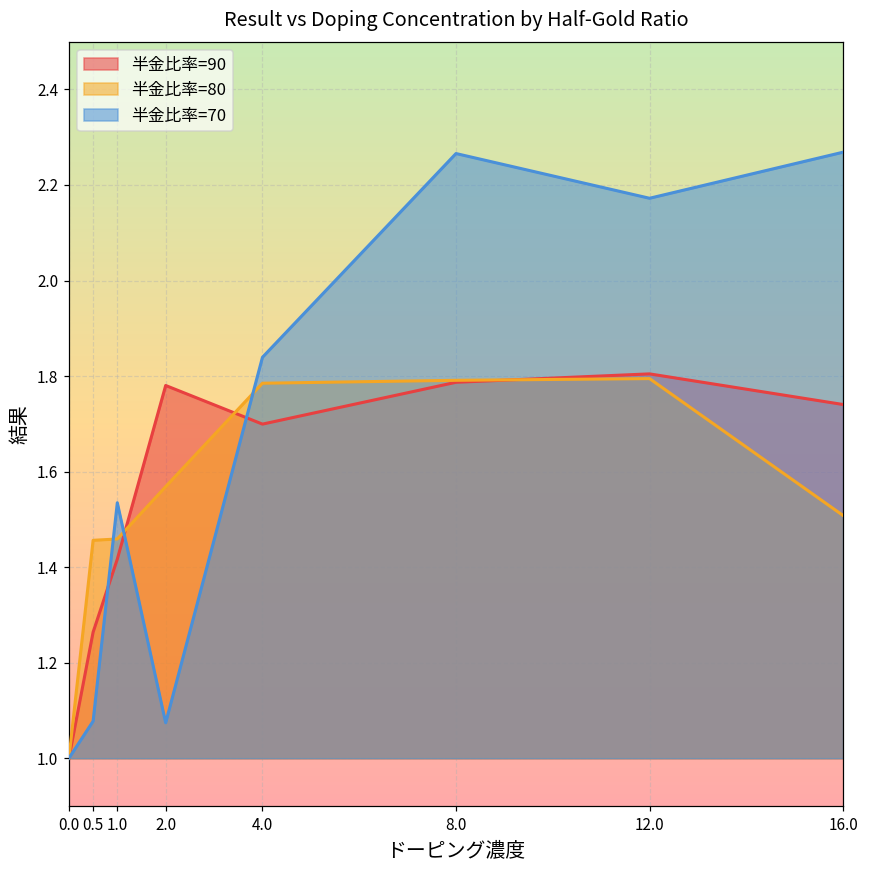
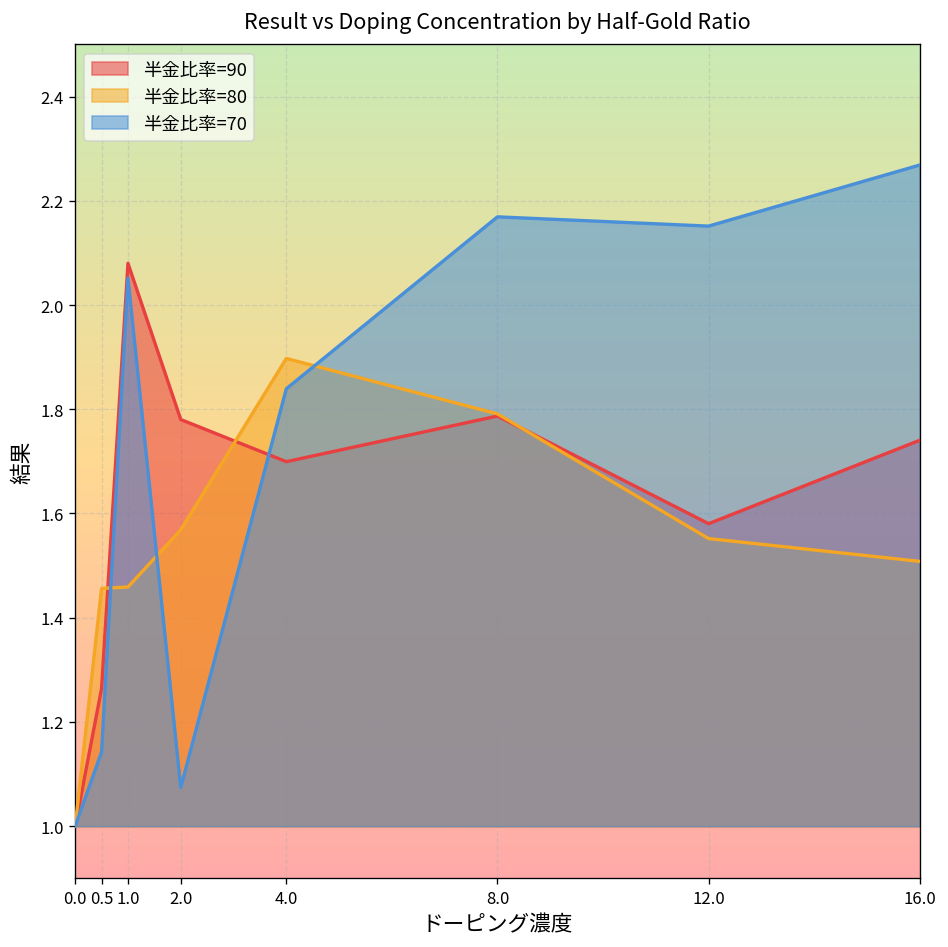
  {
    "半金比率=90": {
      "0.5": 1.26,
-     "1.0": 1.42,
+     "1.0": 2.08,
      "2.0": 1.78,
      "4.0": 1.70,
-     "12.0": 1.80,
+     "12.0": 1.58,
      "16.0": 1.74
    },
    "半金比率=80": {
      "0.5": 1.46,
      "1.0": 1.46,
      "2.0": 1.57,
-     "4.0": 1.79,
-     "12.0": 1.79,
+     "4.0": 1.90,
+     "12.0": 1.55,
      "16.0": 1.51
    },
    "半金比率=70": {
-     "0.5": 1.08,
-     "1.0": 1.53,
+     "0.5": 1.14,
+     "1.0": 2.05,
      "2.0": 1.07,
      "4.0": 1.84,
-     "8.0": 2.27,
-     "12.0": 2.17,
+     "8.0": 2.17,
+     "12.0": 2.15,
      "16.0": 2.27
    }
  }
